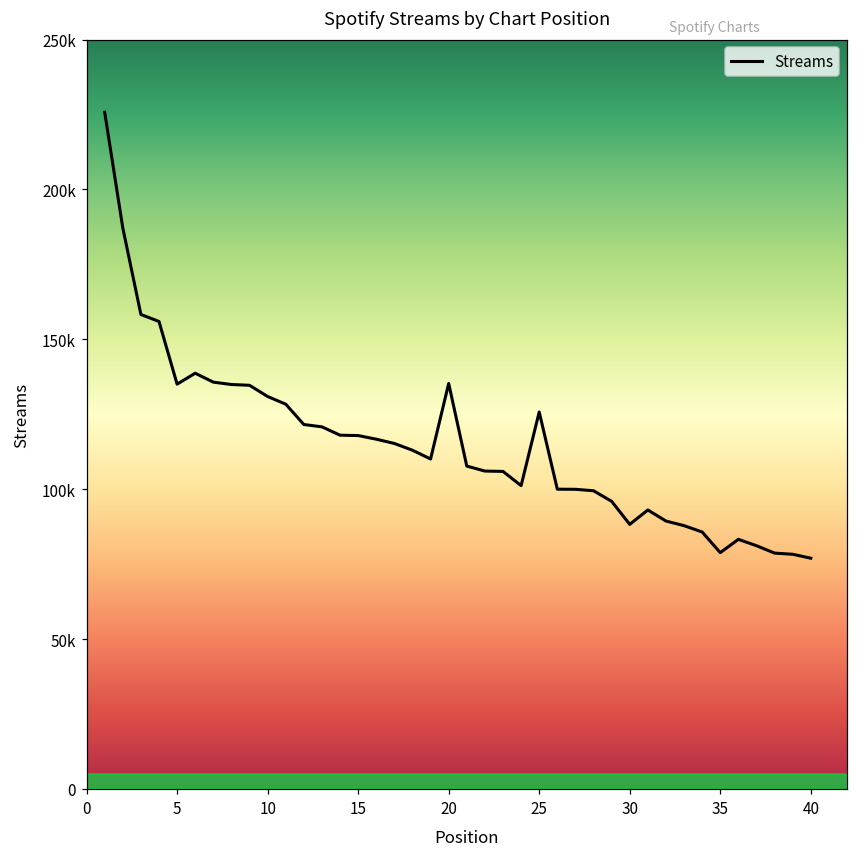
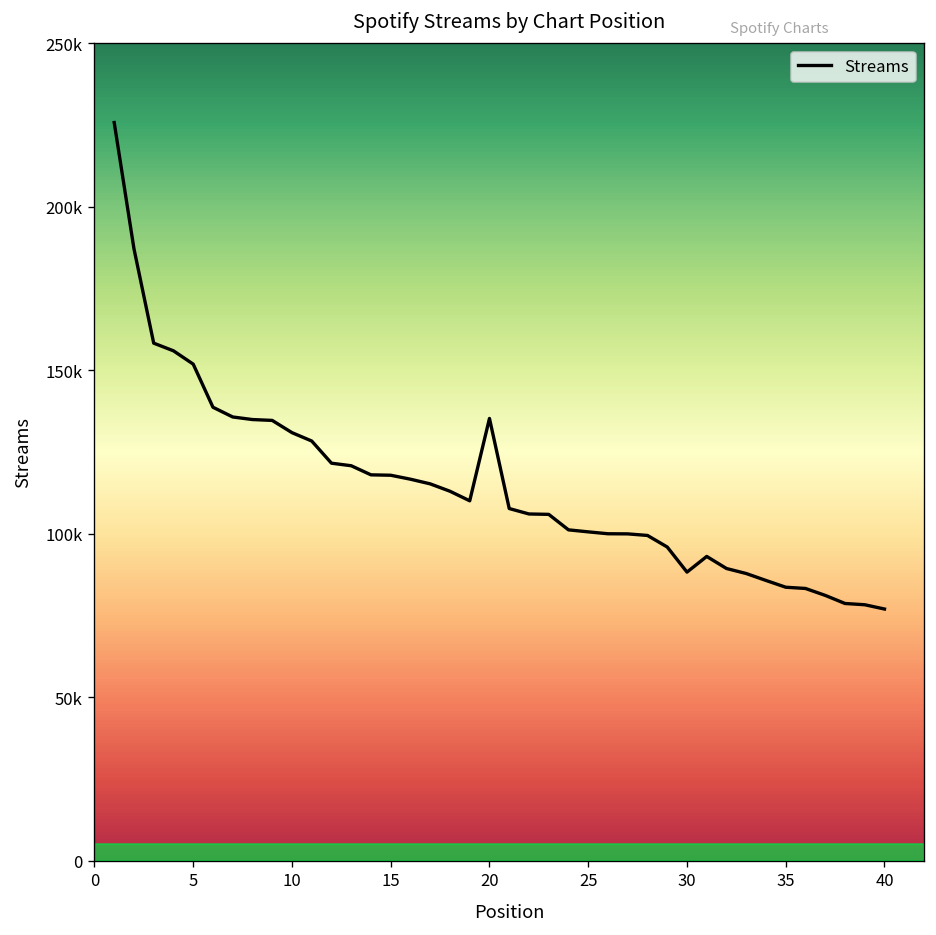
  {
-   "5": 135000,
+   "5": 152000,
    "10": 131000,
    "15": 118000,
    "20": 135000,
-   "25": 126000,
+   "25": 101000,
    "30": 88000,
-   "35": 79000,
+   "35": 84000,
    "40": 77000
  }
